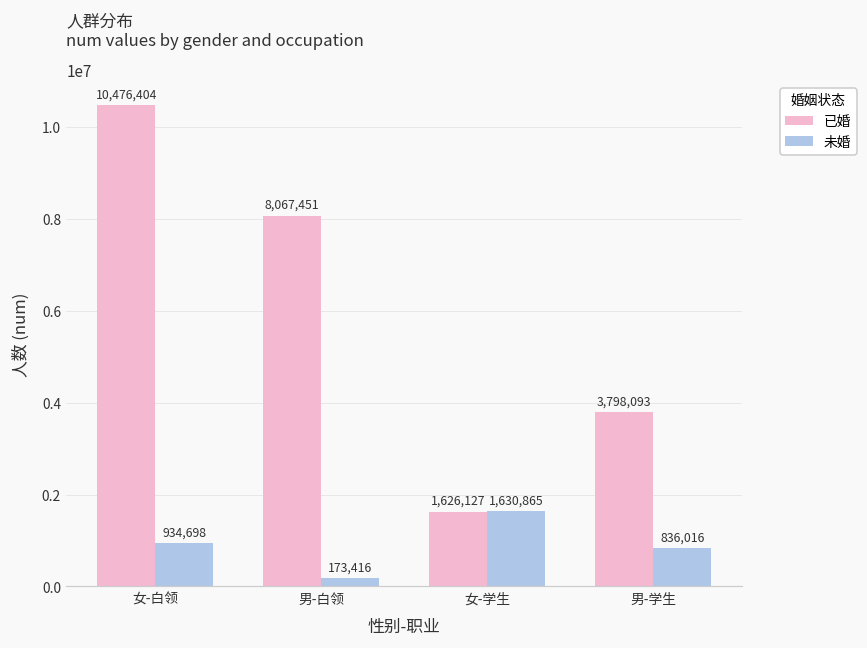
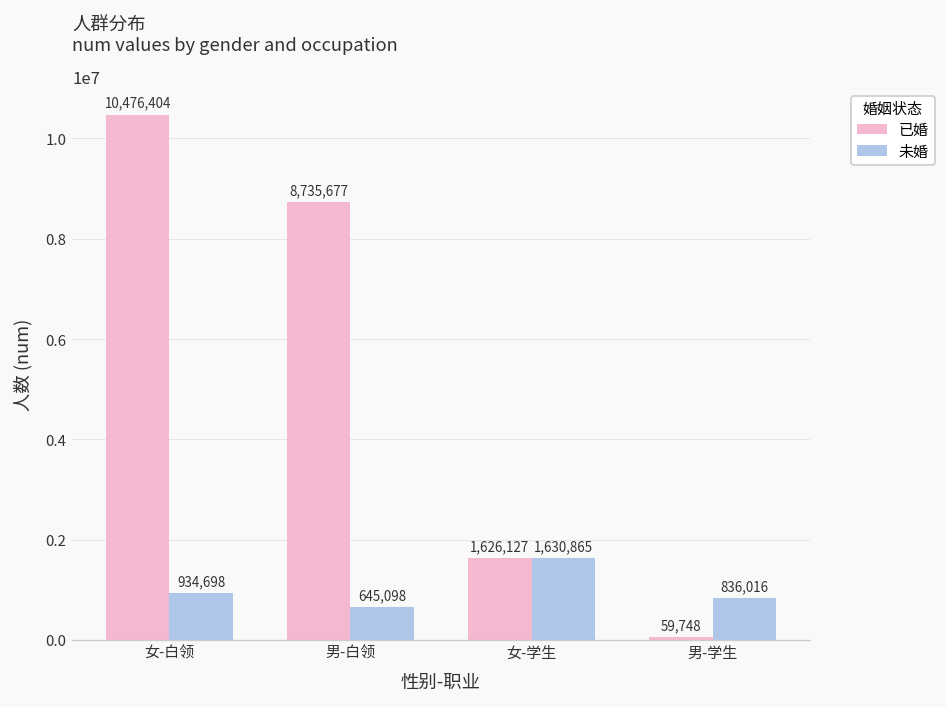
  {
    "已婚": {
      "女-白领": "10,476,404",
-     "男-白领": "8,067,451",
+     "男-白领": "8,735,677",
      "女-学生": "1,626,127",
-     "男-学生": "3,798,093"
+     "男-学生": "59,748"
    },
    "未婚": {
      "女-白领": "934,698",
-     "男-白领": "173,416",
+     "男-白领": "645,098",
      "女-学生": "1,630,865",
      "男-学生": "836,016"
    }
  }
